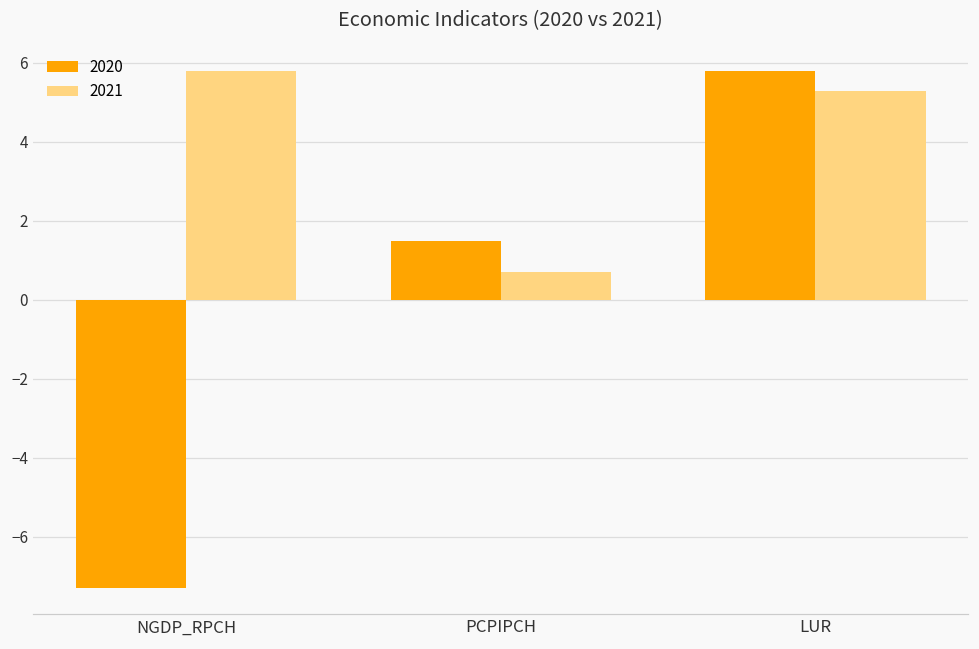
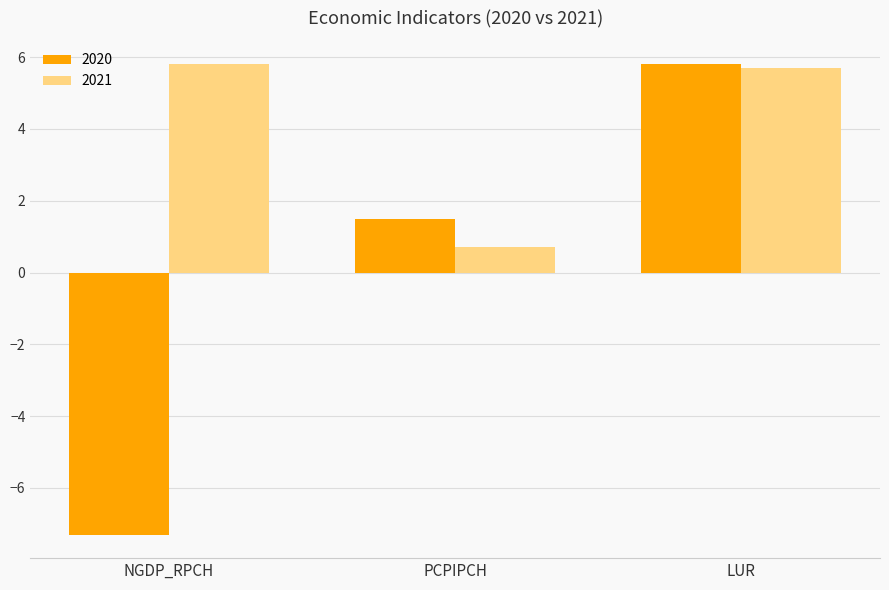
  {
    "2020": {
      "NGDP_RPCH": -7.3,
      "PCPIPCH": 1.5,
      "LUR": 5.8
    },
    "2021": {
      "NGDP_RPCH": 5.8,
      "PCPIPCH": 0.7,
-     "LUR": 5.3
+     "LUR": 5.7
    }
  }
